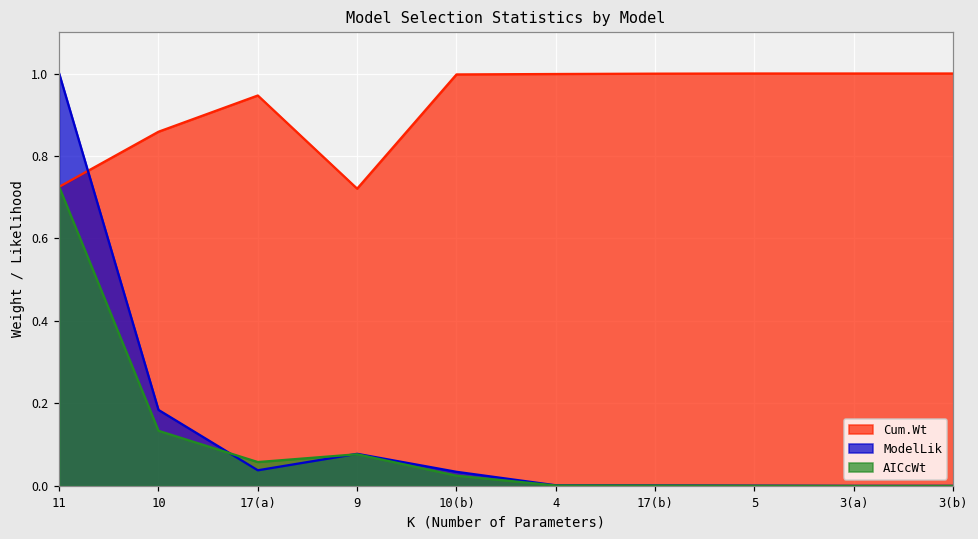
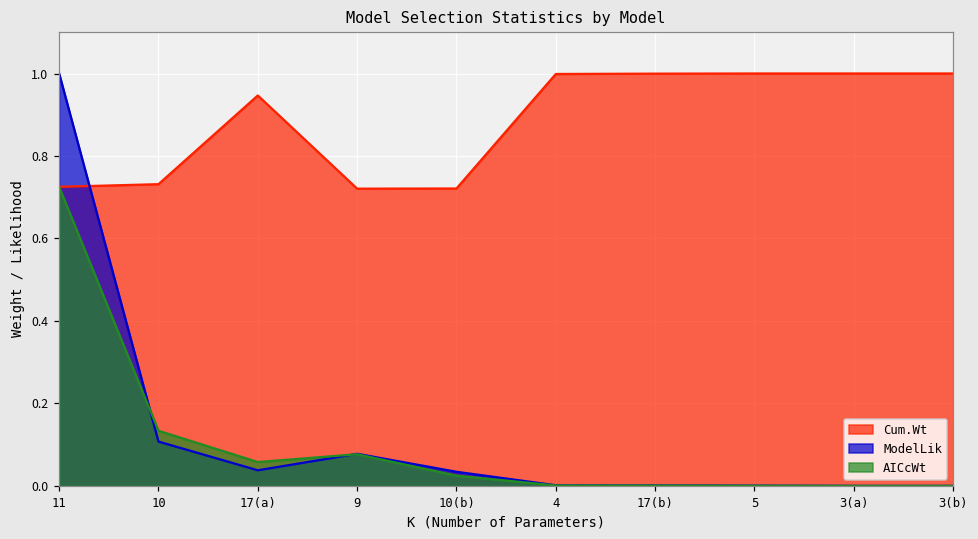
  {
    "Cum.Wt": {
-     "10": 0.86,
+     "10": 0.73,
      "17(a)": 0.95,
      "9": 0.72,
-     "10(b)": 1.00,
+     "10(b)": 0.72,
      "4": 1.00,
      "17(b)": 1.00,
      "5": 1.00,
      "3(a)": 1.00,
      "3(b)": 1.00
    },
    "ModelLik": {
      "11": 1.00,
-     "10": 0.18,
+     "10": 0.11,
      "17(a)": 0.04,
      "10(b)": 0.03
    },
    "AICcWt": {
      "10": 0.13,
      "17(a)": 0.06,
      "10(b)": 0.02
    }
  }
